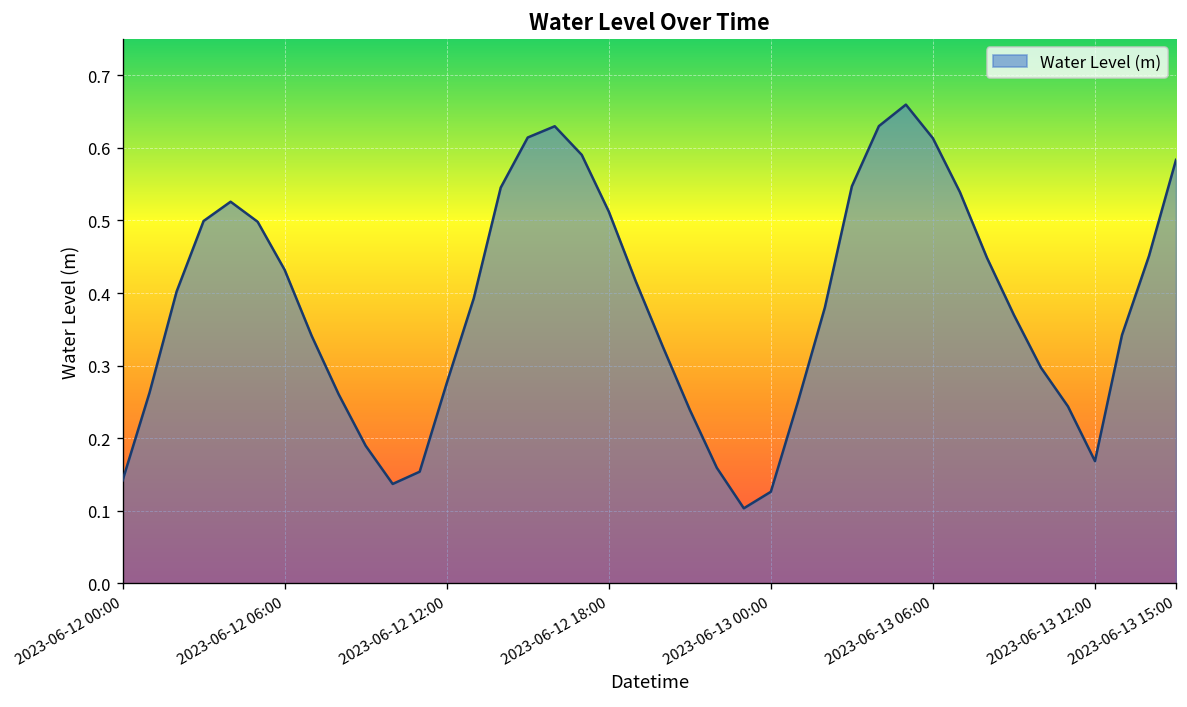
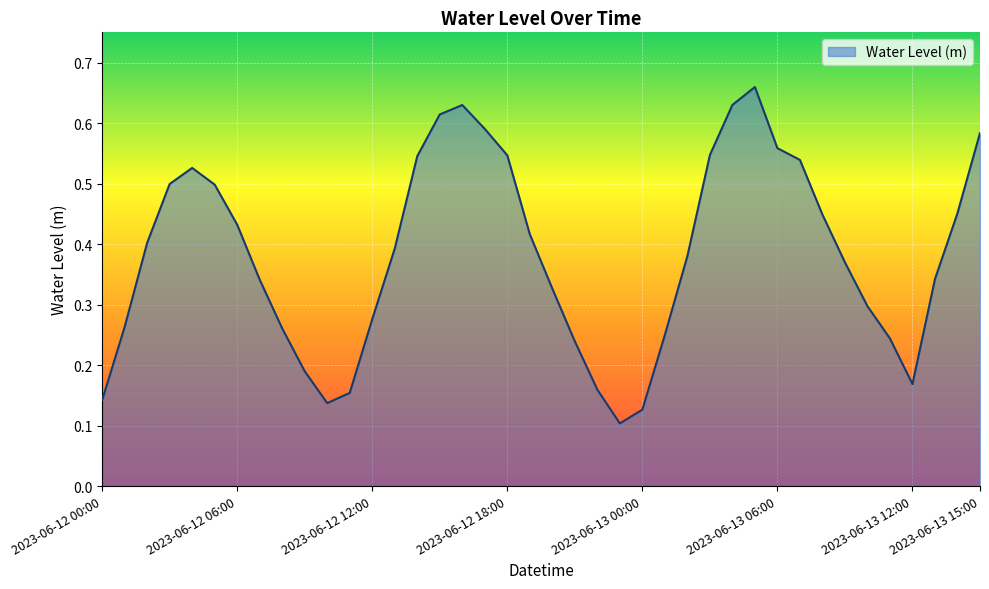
  {
    "2023-06-12 00:00": 0.14,
    "2023-06-12 06:00": 0.43,
    "2023-06-12 12:00": 0.28,
-   "2023-06-12 18:00": 0.51,
+   "2023-06-12 18:00": 0.55,
    "2023-06-13 00:00": 0.13,
-   "2023-06-13 06:00": 0.61,
+   "2023-06-13 06:00": 0.56,
    "2023-06-13 12:00": 0.17,
    "2023-06-13 15:00": 0.58
  }
